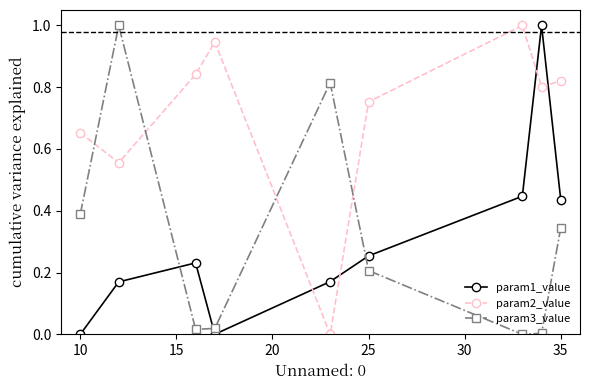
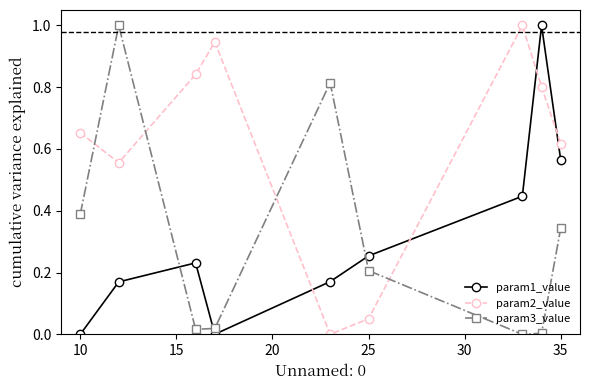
  {
    "param1_value": {
      "10": 0.00,
      "25": 0.25,
-     "35": 0.43
+     "35": 0.56
    },
    "param2_value": {
      "10": 0.65,
-     "25": 0.75,
-     "35": 0.82
+     "25": 0.05,
+     "35": 0.62
    },
    "param3_value": {
      "10": 0.39,
      "25": 0.21,
      "35": 0.35
    }
  }
